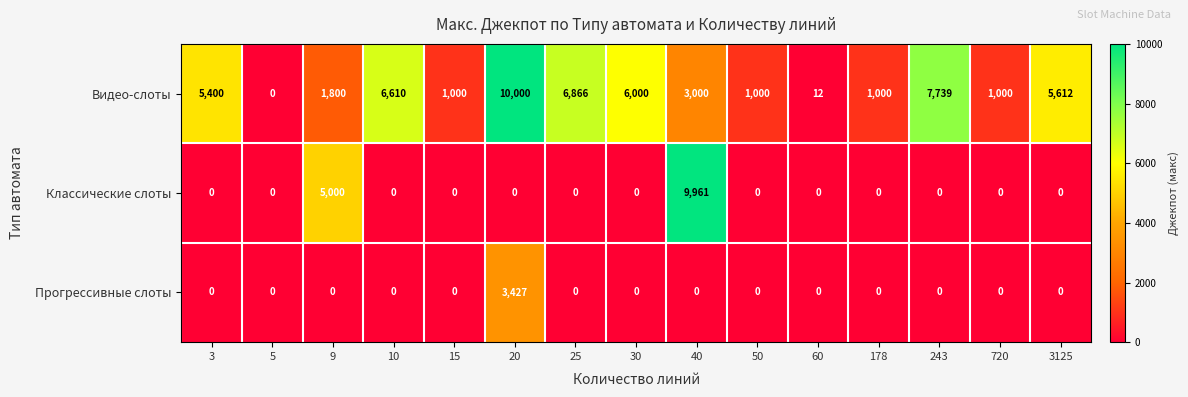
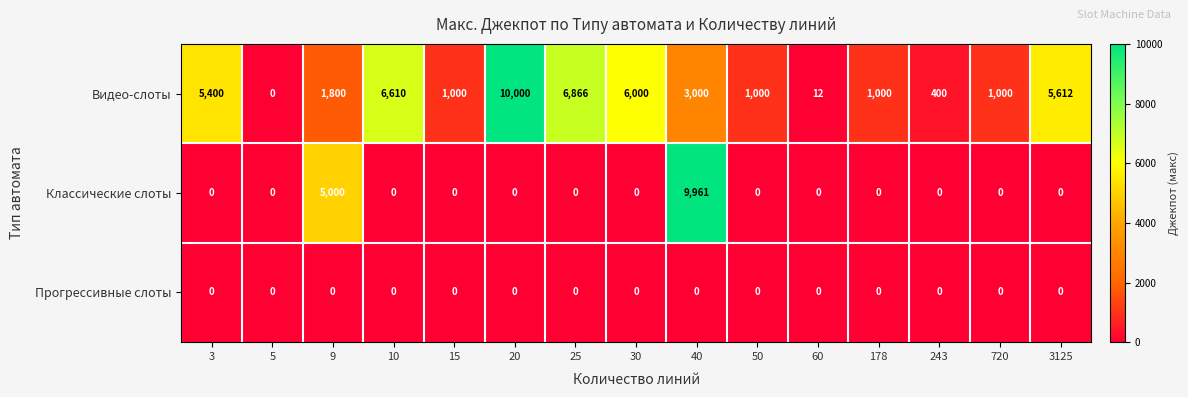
  {
    "Видео-слоты": {
      "3": "5,400",
      "5": "0",
      "9": "1,800",
      "10": "6,610",
      "15": "1,000",
      "20": "10,000",
      "25": "6,866",
      "30": "6,000",
      "40": "3,000",
      "50": "1,000",
      "60": "12",
      "178": "1,000",
-     "243": "7,739",
+     "243": "400",
      "720": "1,000",
      "3125": "5,612"
    },
    "Классические слоты": {
      "3": "0",
      "5": "0",
      "9": "5,000",
      "10": "0",
      "15": "0",
      "20": "0",
      "25": "0",
      "30": "0",
      "40": "9,961",
      "50": "0",
      "60": "0",
      "178": "0",
      "243": "0",
      "720": "0",
      "3125": "0"
    },
    "Прогрессивные слоты": {
      "3": "0",
      "5": "0",
      "9": "0",
      "10": "0",
      "15": "0",
-     "20": "3,427",
+     "20": "0",
      "25": "0",
      "30": "0",
      "40": "0",
      "50": "0",
      "60": "0",
      "178": "0",
      "243": "0",
      "720": "0",
      "3125": "0"
    }
  }
